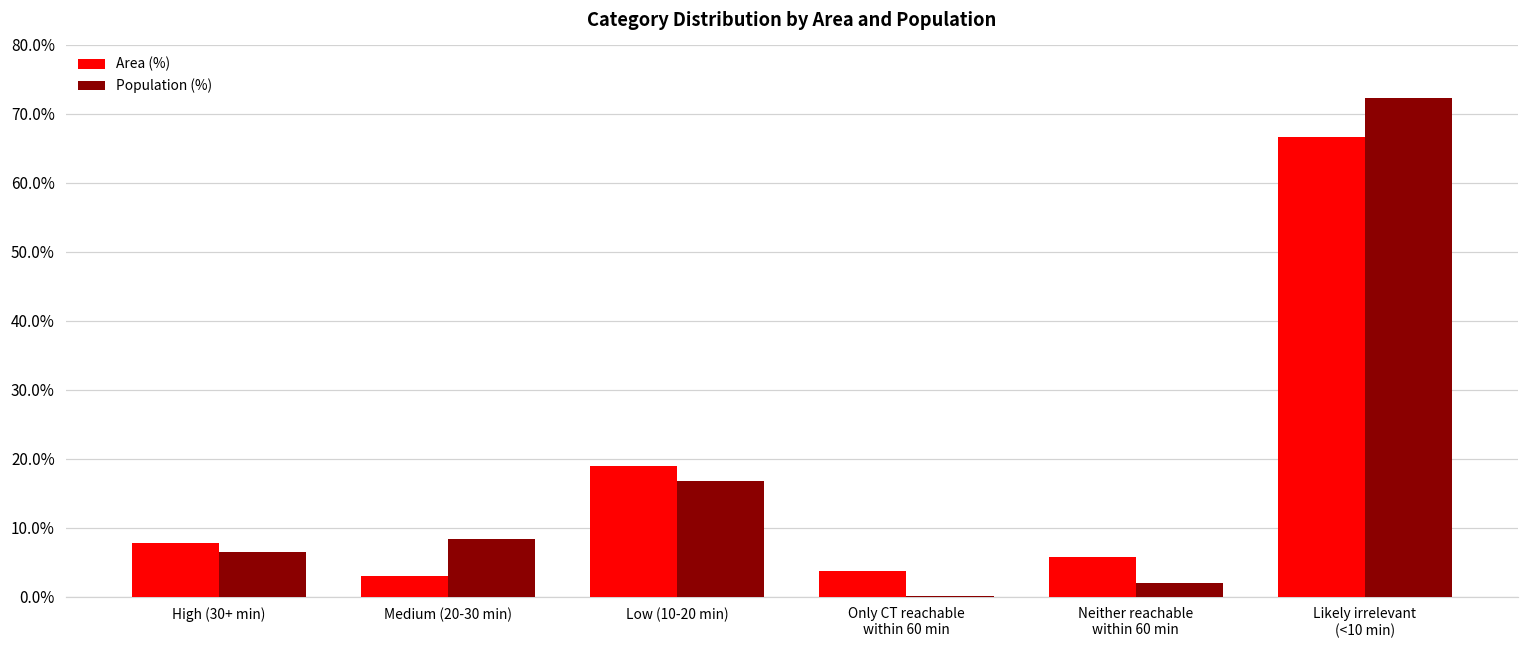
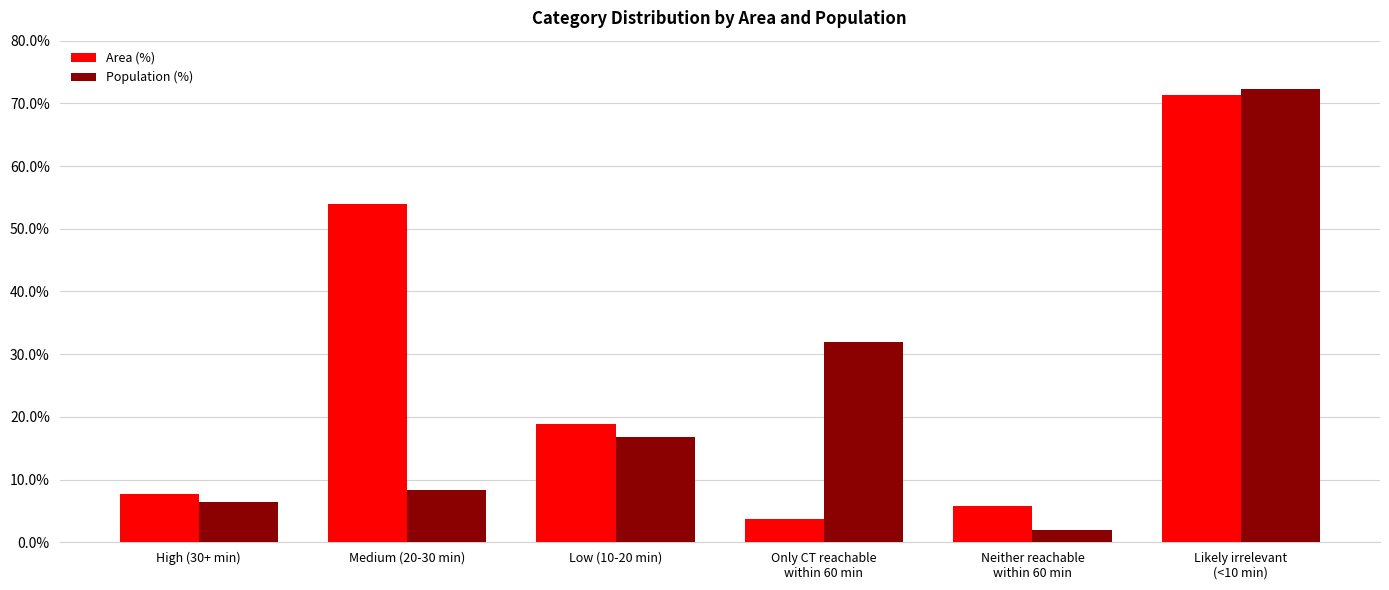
  {
    "Area (%)": {
      "High (30+ min)": "8%",
-     "Medium (20-30 min)": "3%",
+     "Medium (20-30 min)": "54%",
      "Low (10-20 min)": "19%",
      "Only CT reachable within 60 min": "4%",
      "Neither reachable within 60 min": "6%",
-     "Likely irrelevant (<10 min)": "67%"
+     "Likely irrelevant (<10 min)": "71%"
    },
    "Population (%)": {
      "High (30+ min)": "7%",
      "Medium (20-30 min)": "8%",
      "Low (10-20 min)": "17%",
-     "Only CT reachable within 60 min": "0%",
+     "Only CT reachable within 60 min": "32%",
      "Neither reachable within 60 min": "2%",
      "Likely irrelevant (<10 min)": "72%"
    }
  }
